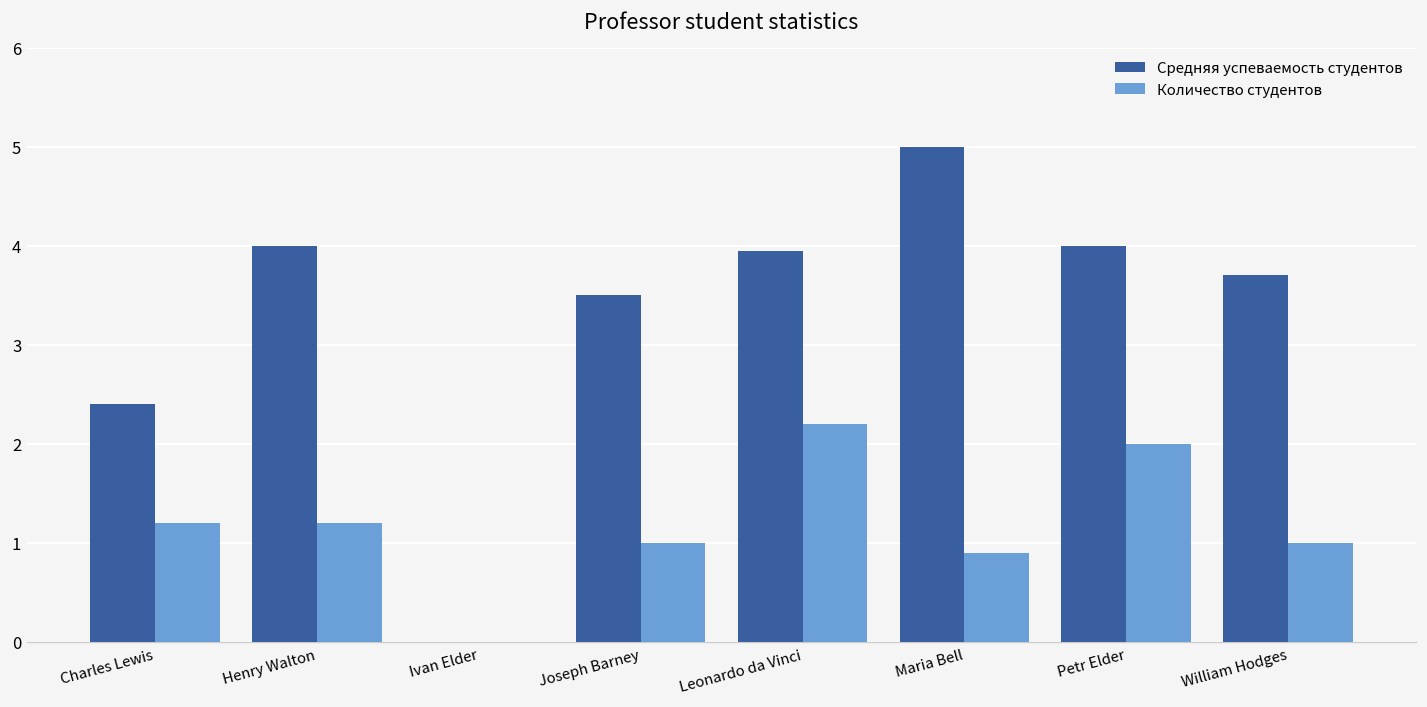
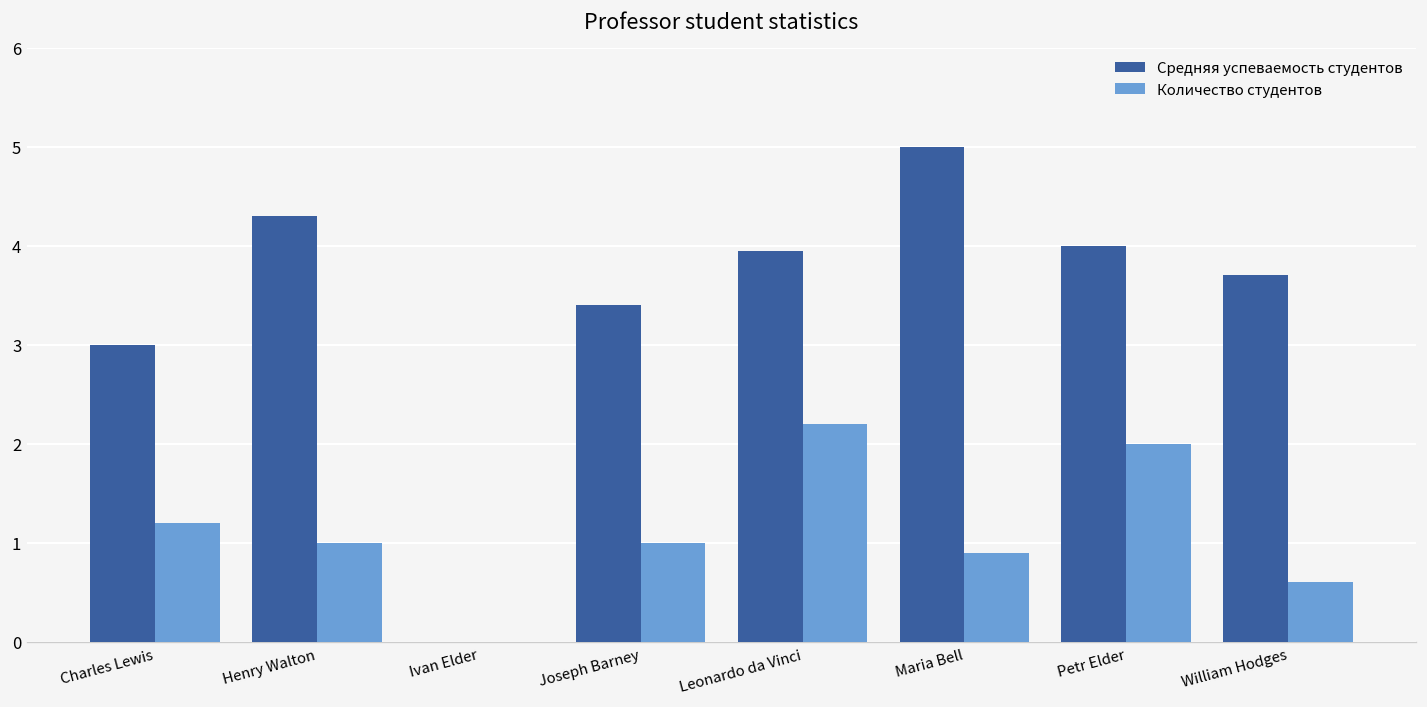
  {
    "Средняя успеваемость студентов": {
-     "Charles Lewis": 2.4,
-     "Henry Walton": 4.0,
+     "Charles Lewis": 3.0,
+     "Henry Walton": 4.3,
      "Ivan Elder": 0.0,
-     "Joseph Barney": 3.5,
+     "Joseph Barney": 3.4,
      "Leonardo da Vinci": 4.0,
      "Maria Bell": 5.0,
      "Petr Elder": 4.0,
      "William Hodges": 3.7
    },
    "Количество студентов": {
      "Charles Lewis": 1.2,
-     "Henry Walton": 1.2,
+     "Henry Walton": 1.0,
      "Ivan Elder": 0.0,
      "Joseph Barney": 1.0,
      "Leonardo da Vinci": 2.2,
      "Maria Bell": 0.9,
      "Petr Elder": 2.0,
-     "William Hodges": 1.0
+     "William Hodges": 0.6
    }
  }
